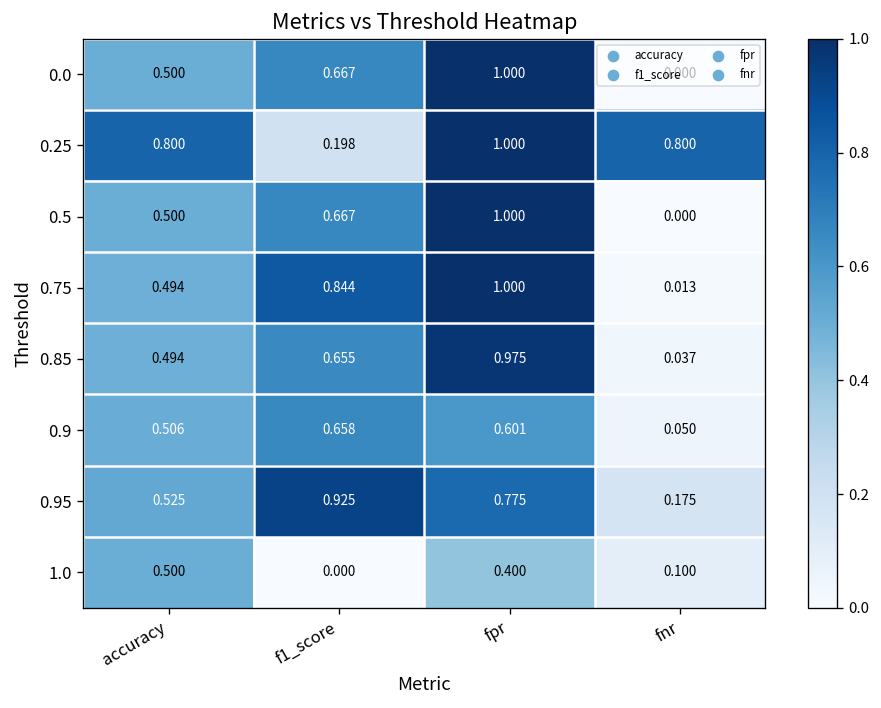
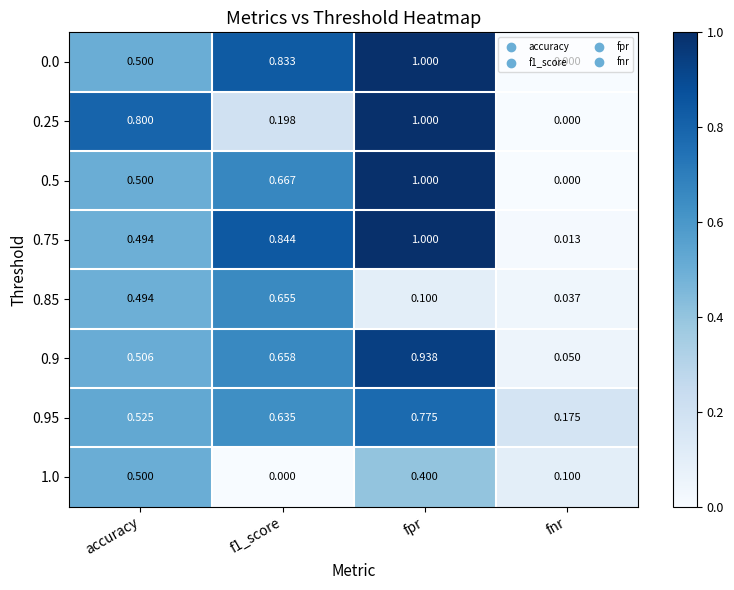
  {
    "0.0": {
      "accuracy": 0.500,
-     "f1_score": 0.667,
+     "f1_score": 0.833,
      "fpr": 1.000
    },
    "0.25": {
      "accuracy": 0.800,
      "f1_score": 0.198,
      "fpr": 1.000,
-     "fnr": 0.800
+     "fnr": 0.000
    },
    "0.5": {
      "accuracy": 0.500,
      "f1_score": 0.667,
      "fpr": 1.000,
      "fnr": 0.000
    },
    "0.75": {
      "accuracy": 0.494,
      "f1_score": 0.844,
      "fpr": 1.000,
      "fnr": 0.013
    },
    "0.85": {
      "accuracy": 0.494,
      "f1_score": 0.655,
-     "fpr": 0.975,
+     "fpr": 0.100,
      "fnr": 0.037
    },
    "0.9": {
      "accuracy": 0.506,
      "f1_score": 0.658,
-     "fpr": 0.601,
+     "fpr": 0.938,
      "fnr": 0.050
    },
    "0.95": {
      "accuracy": 0.525,
-     "f1_score": 0.925,
+     "f1_score": 0.635,
      "fpr": 0.775,
      "fnr": 0.175
    },
    "1.0": {
      "accuracy": 0.500,
      "f1_score": 0.000,
      "fpr": 0.400,
      "fnr": 0.100
    }
  }
